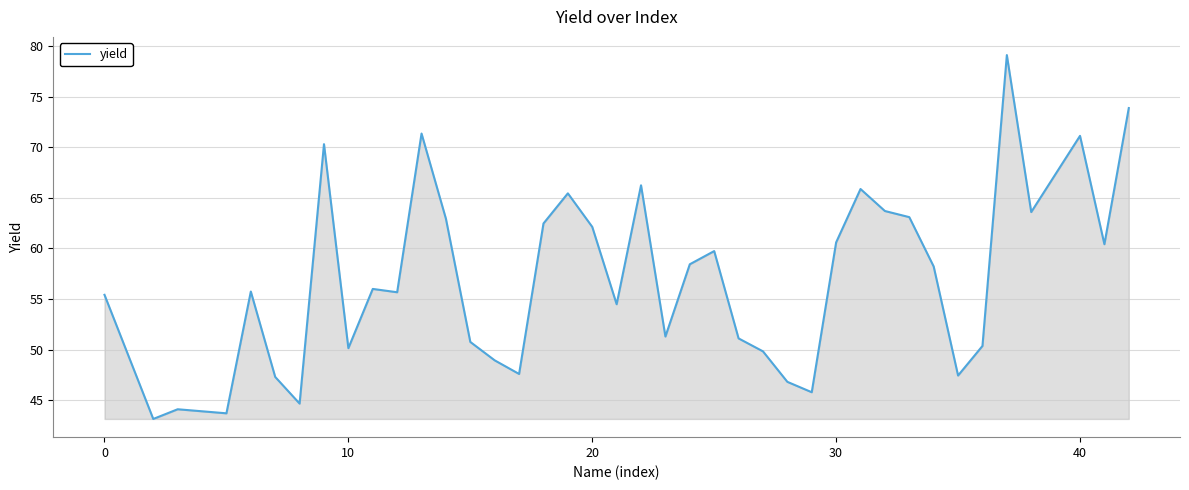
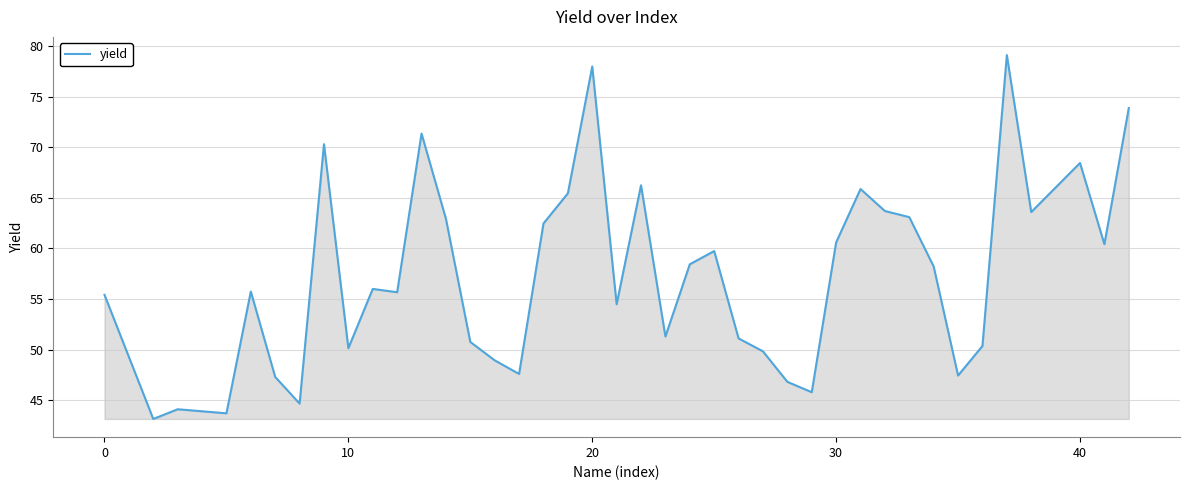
  {
    "0": 55.4,
    "10": 50.2,
-   "20": 62.1,
+   "20": 78.0,
    "30": 60.6,
-   "40": 71.1
+   "40": 68.4
  }
